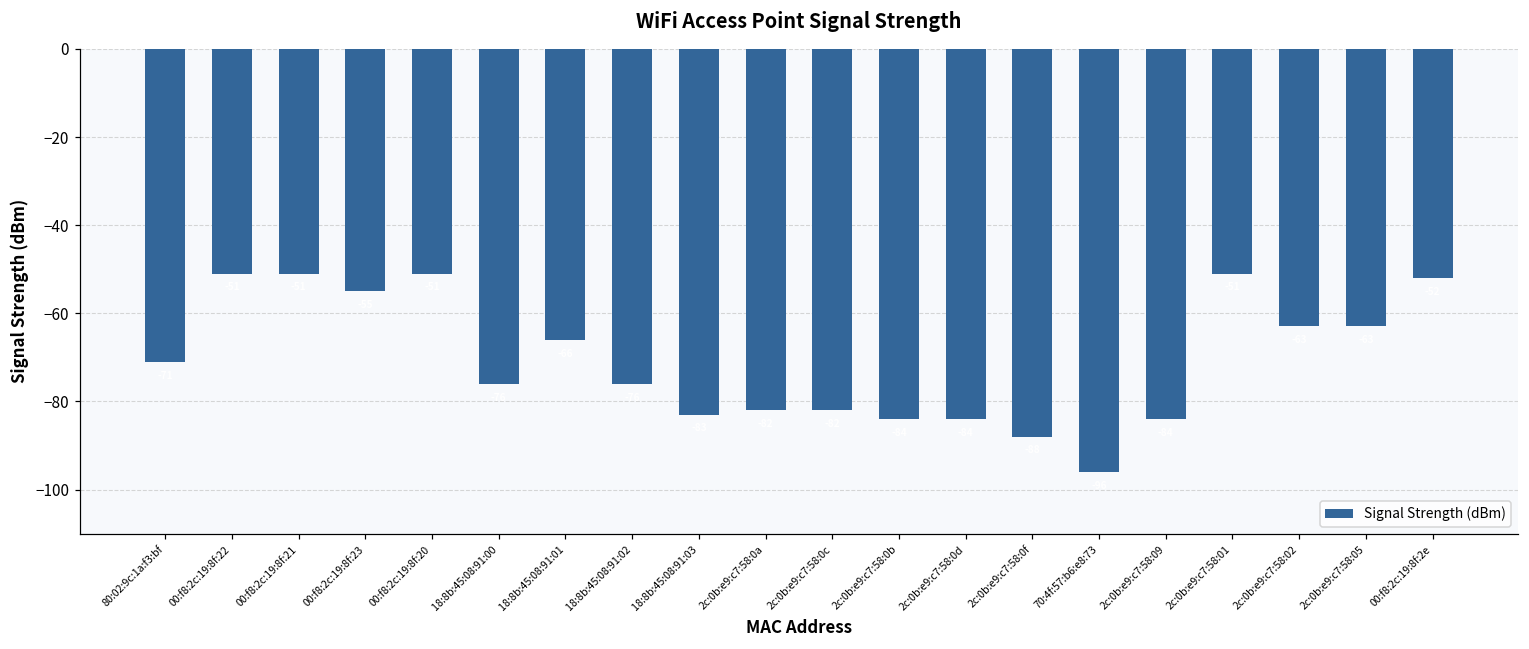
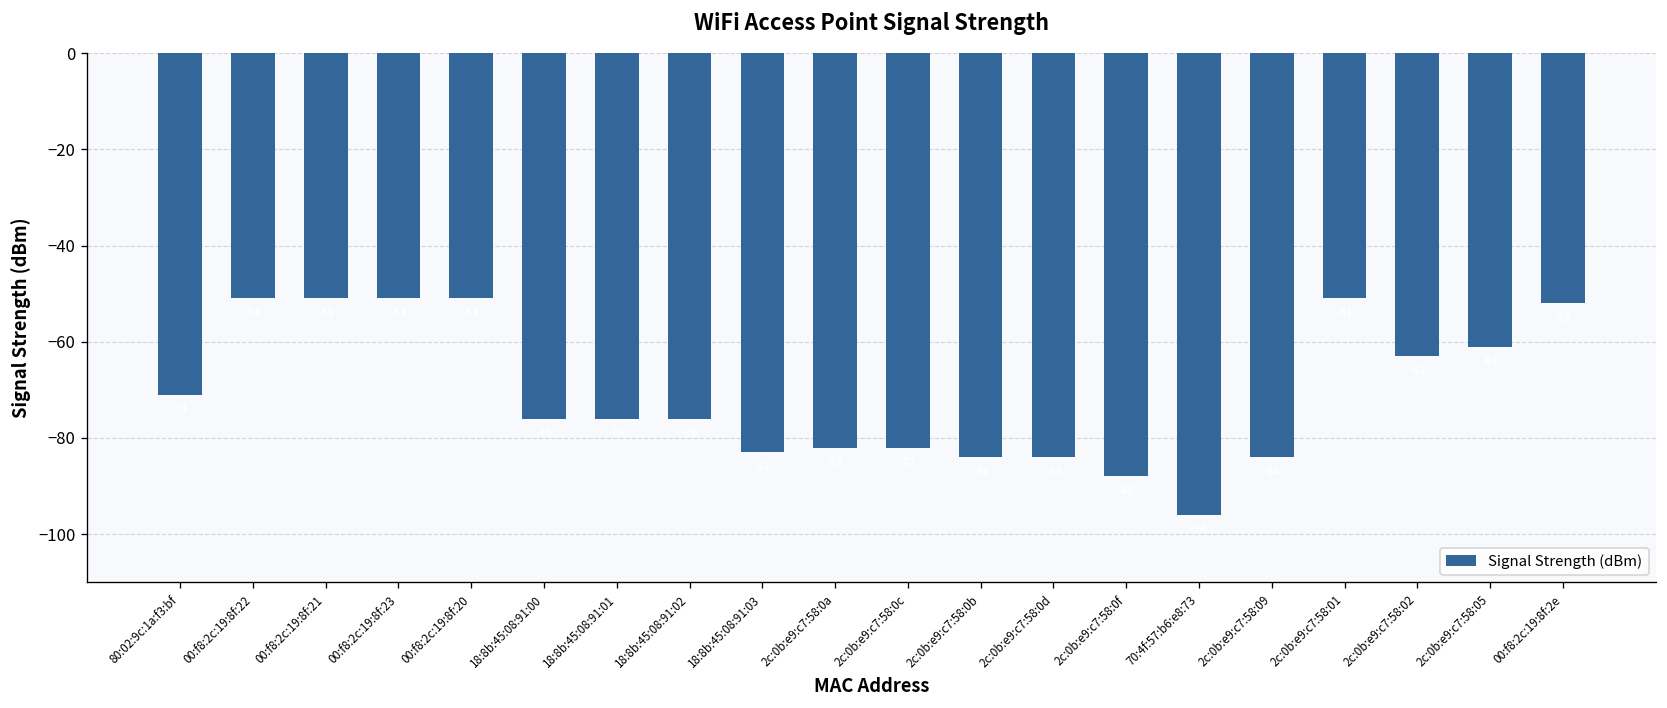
  {
    "80:02:9c:1a:f3:bf": -71,
    "00:f8:2c:19:8f:22": -51,
    "00:f8:2c:19:8f:21": -51,
-   "00:f8:2c:19:8f:23": -55,
+   "00:f8:2c:19:8f:23": -51,
    "00:f8:2c:19:8f:20": -51,
    "18:8b:45:08:91:00": -76,
-   "18:8b:45:08:91:01": -66,
+   "18:8b:45:08:91:01": -76,
    "18:8b:45:08:91:02": -76,
    "18:8b:45:08:91:03": -83,
    "2c:0b:e9:c7:58:0a": -82,
    "2c:0b:e9:c7:58:0c": -82,
    "2c:0b:e9:c7:58:0b": -84,
    "2c:0b:e9:c7:58:0d": -84,
    "2c:0b:e9:c7:58:0f": -88,
    "70:4f:57:b6:e8:73": -96,
    "2c:0b:e9:c7:58:09": -84,
    "2c:0b:e9:c7:58:01": -51,
    "2c:0b:e9:c7:58:02": -63,
-   "2c:0b:e9:c7:58:05": -63,
+   "2c:0b:e9:c7:58:05": -61,
    "00:f8:2c:19:8f:2e": -52
  }
